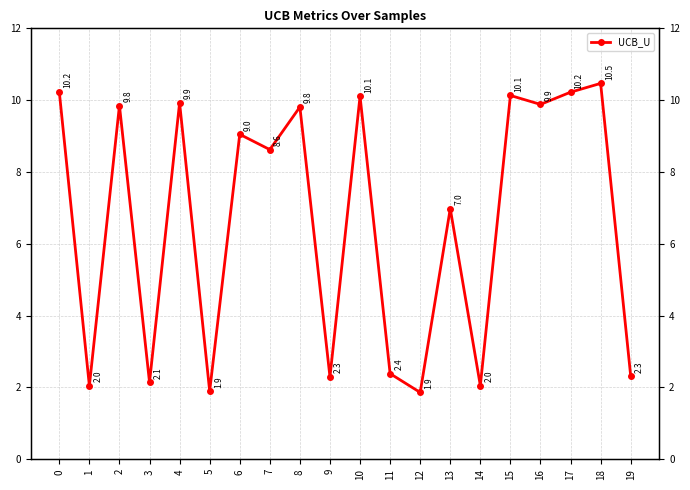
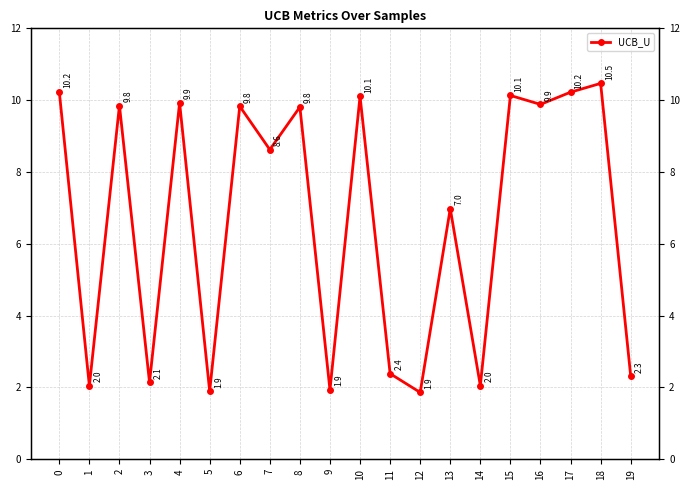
  {
    "0": 10.2,
    "1": 2.0,
    "2": 9.8,
    "3": 2.1,
    "4": 9.9,
    "5": 1.9,
-   "6": 9.0,
+   "6": 9.8,
    "7": 8.6,
    "8": 9.8,
-   "9": 2.3,
+   "9": 1.9,
    "10": 10.1,
    "11": 2.4,
    "12": 1.9,
    "13": 7.0,
    "14": 2.0,
    "15": 10.1,
    "16": 9.9,
    "17": 10.2,
    "18": 10.5,
    "19": 2.3
  }
